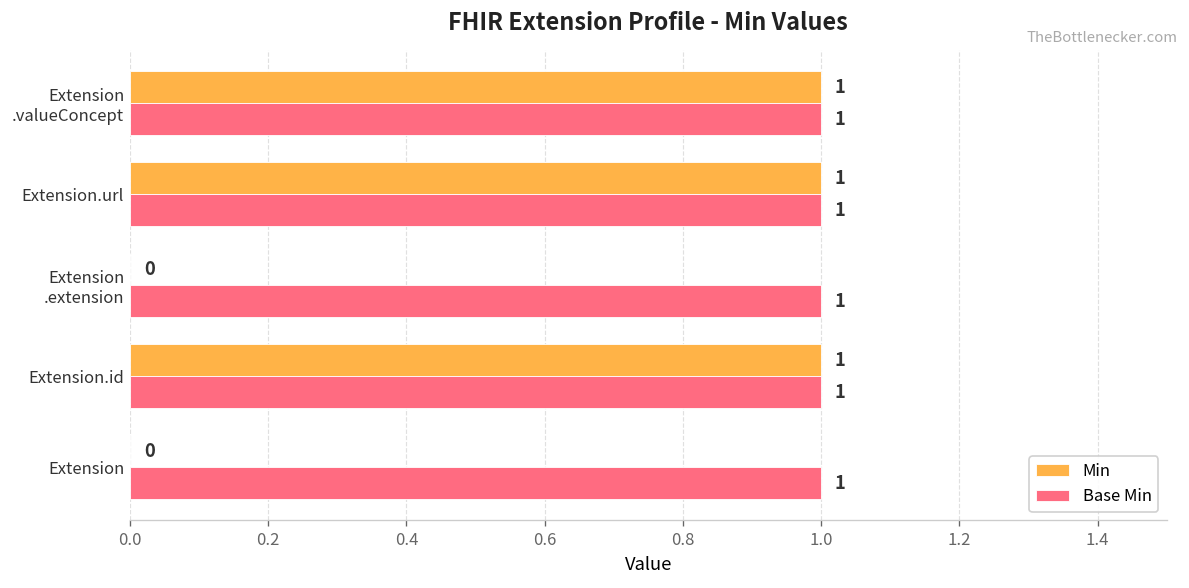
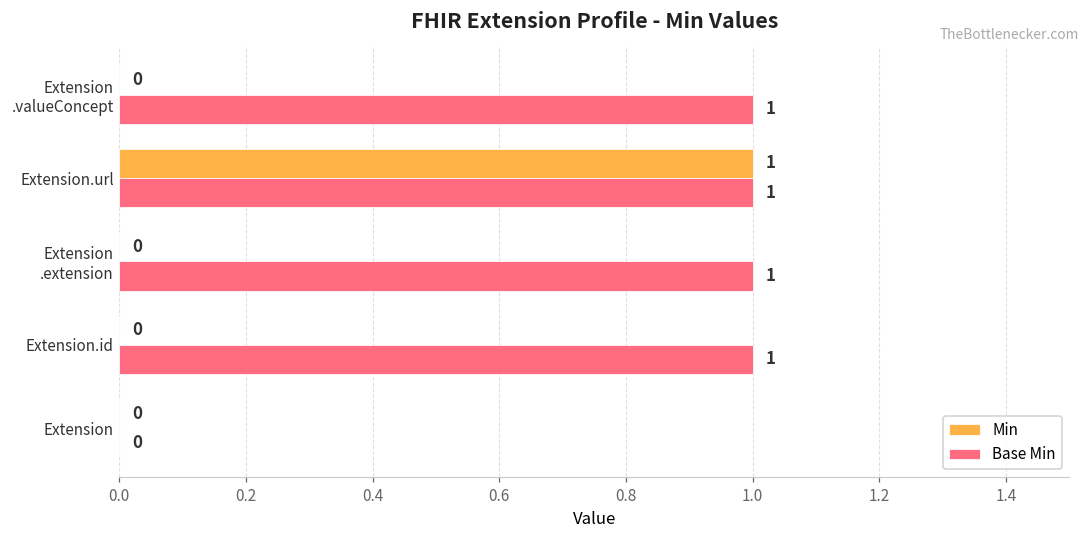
  {
    "Min": {
-     "Extension .valueConcept": 1,
+     "Extension .valueConcept": 0,
      "Extension.url": 1,
      "Extension .extension": 0,
-     "Extension.id": 1,
+     "Extension.id": 0,
      "Extension": 0
    },
    "Base Min": {
      "Extension .valueConcept": 1,
      "Extension.url": 1,
      "Extension .extension": 1,
      "Extension.id": 1,
-     "Extension": 1
+     "Extension": 0
    }
  }
